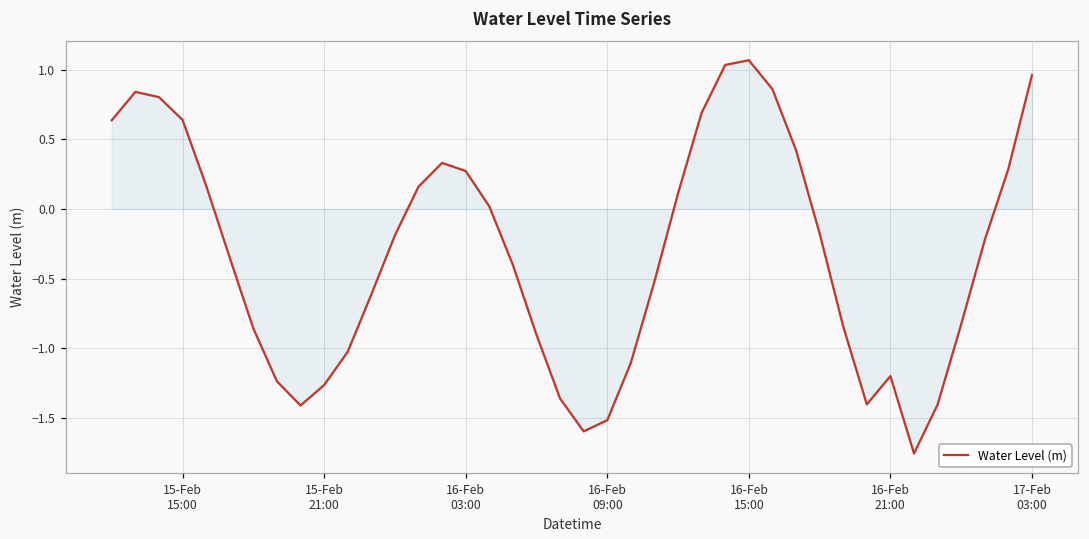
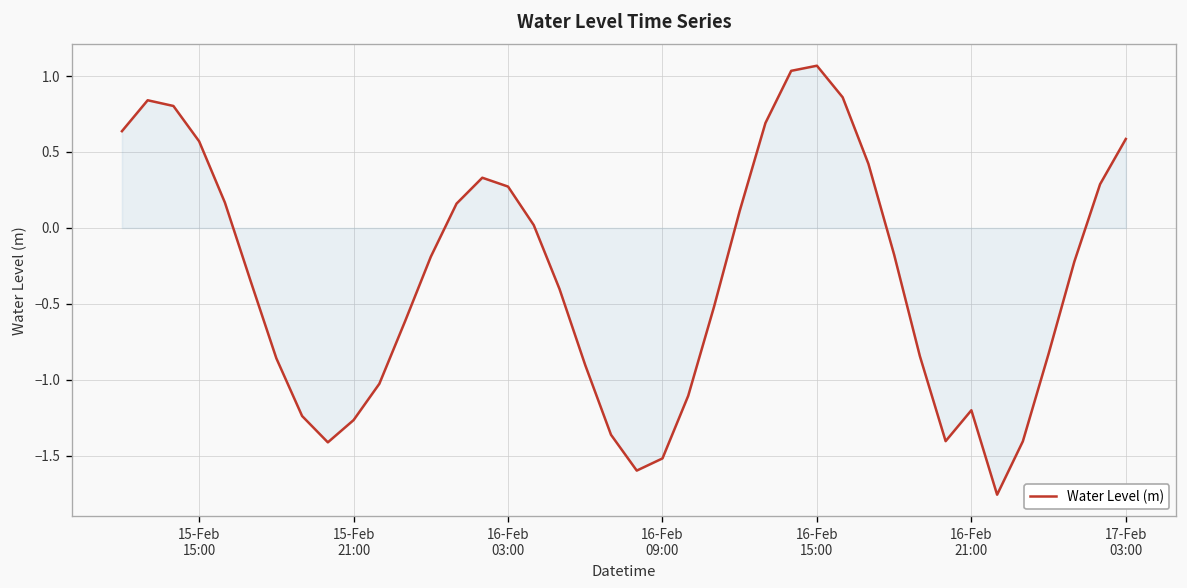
  {
    "Water Level (m)": {
-     "15-Feb 15:00": 0.64,
+     "15-Feb 15:00": 0.57,
      "15-Feb 21:00": -1.26,
      "16-Feb 09:00": -1.52,
      "16-Feb 21:00": -1.20,
-     "17-Feb 03:00": 0.96
+     "17-Feb 03:00": 0.59
    }
  }
